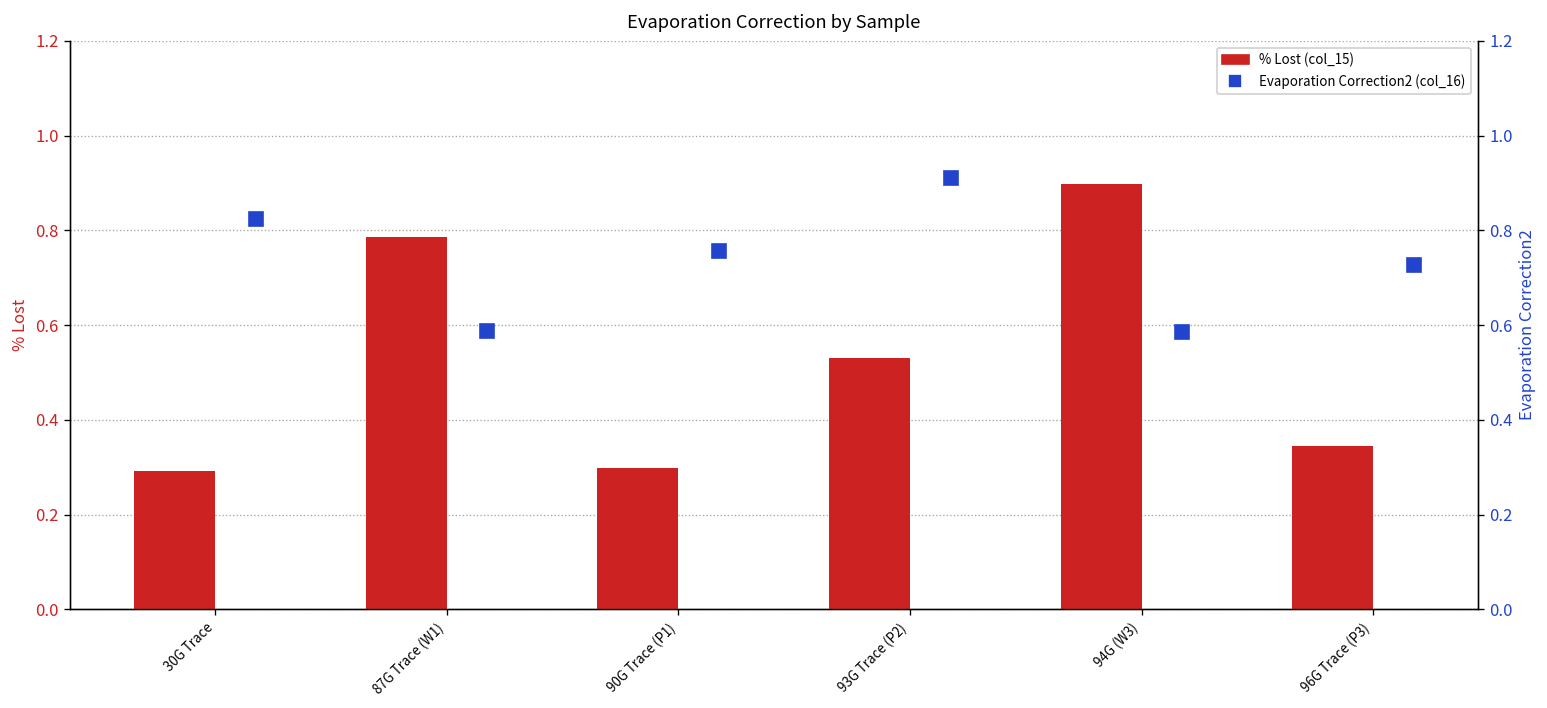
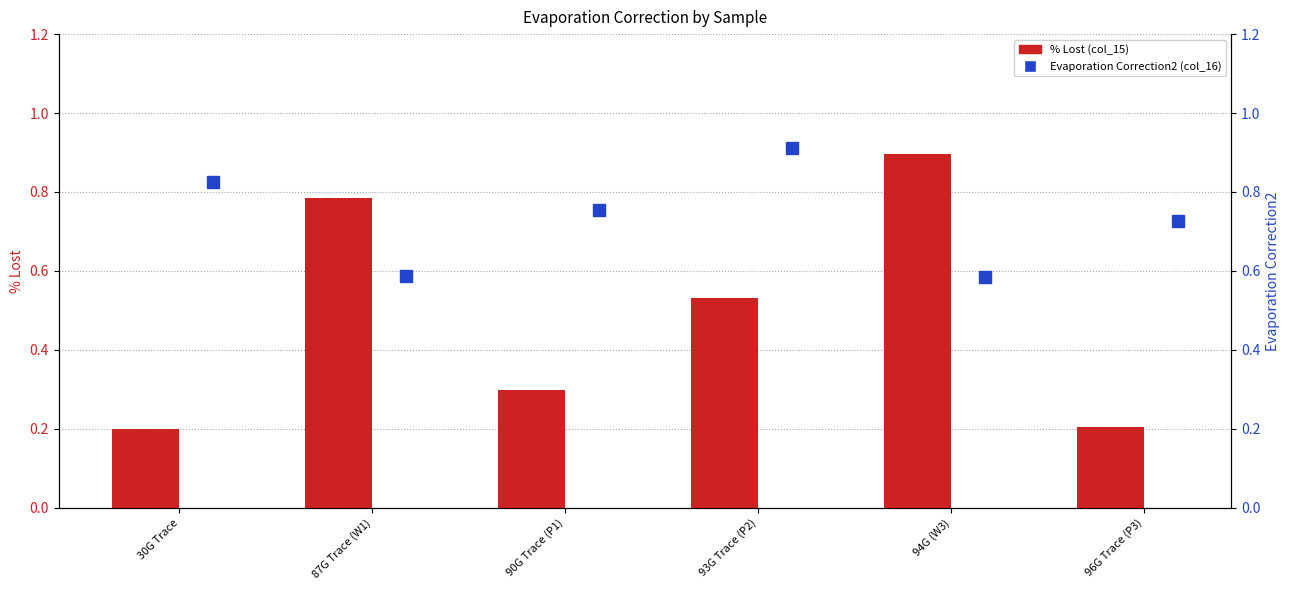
  {
    "% Lost (col_15)": {
-     "30G Trace": 0.29,
+     "30G Trace": 0.20,
      "87G Trace (W1)": 0.79,
      "90G Trace (P1)": 0.30,
      "93G Trace (P2)": 0.53,
      "94G (W3)": 0.90,
-     "96G Trace (P3)": 0.34
+     "96G Trace (P3)": 0.20
    }
  }
